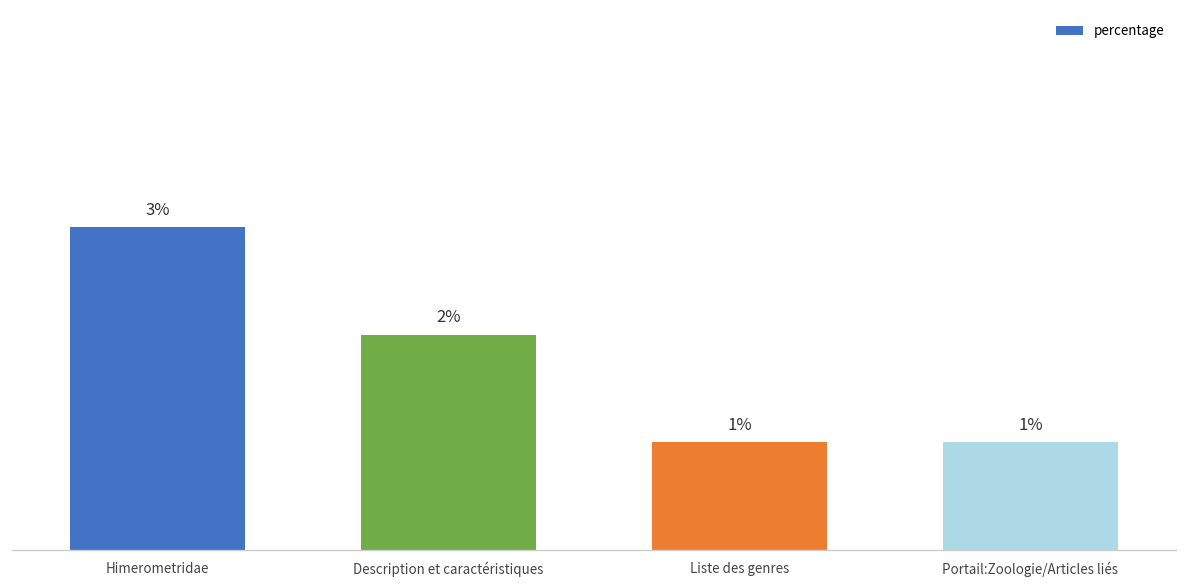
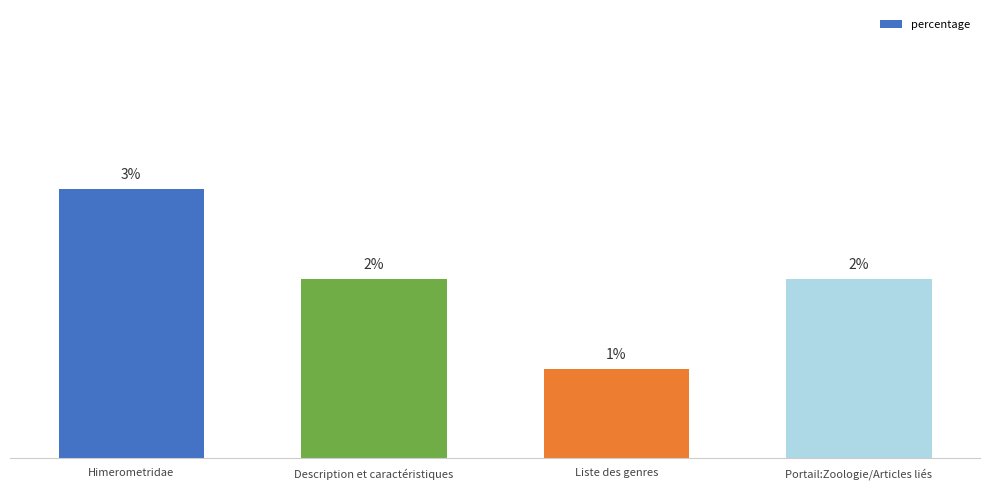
  {
    "Himerometridae": "3%",
    "Description et caractéristiques": "2%",
    "Liste des genres": "1%",
-   "Portail:Zoologie/Articles liés": "1%"
+   "Portail:Zoologie/Articles liés": "2%"
  }
